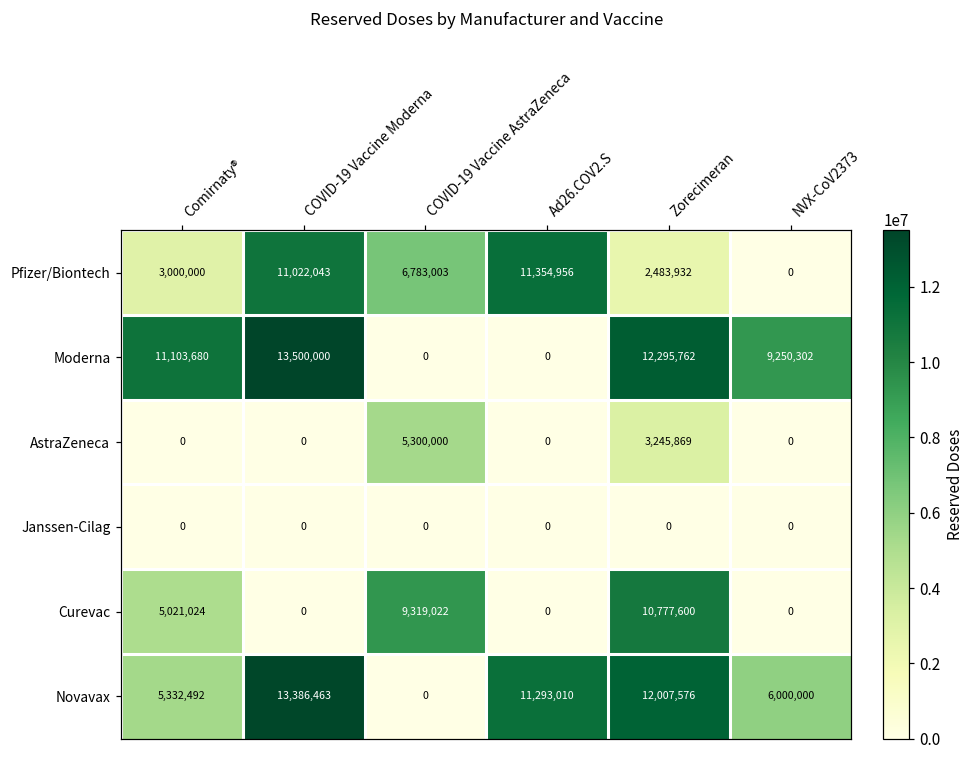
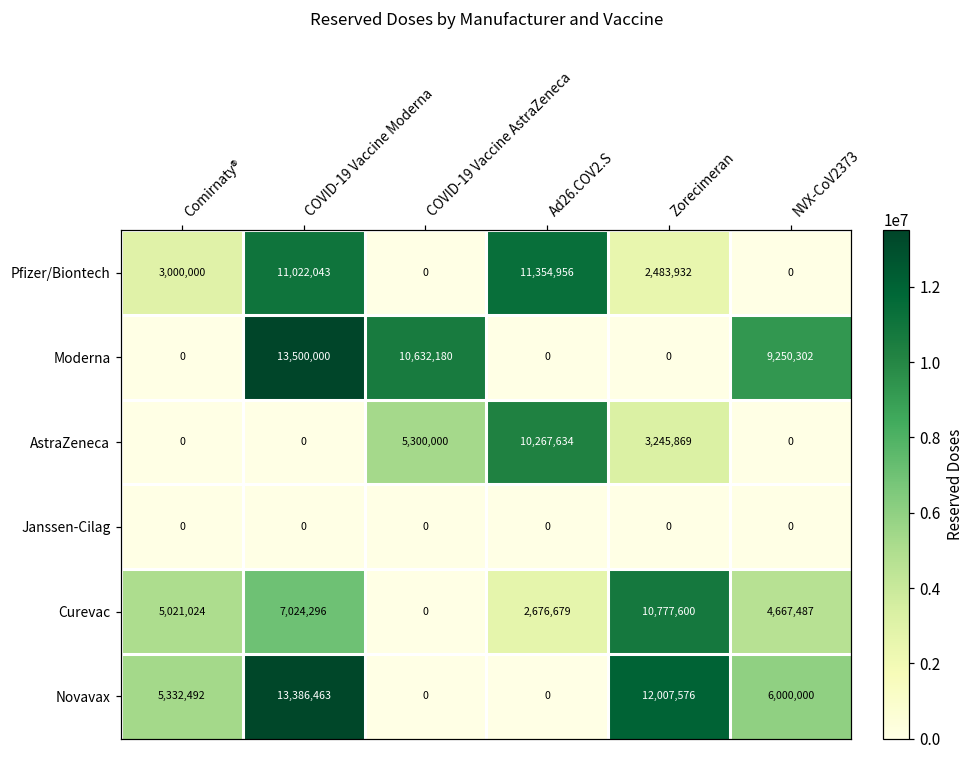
  {
    "Pfizer/Biontech": {
      "Comirnaty®": "3,000,000",
      "COVID-19 Vaccine Moderna": "11,022,043",
-     "COVID-19 Vaccine AstraZeneca": "6,783,003",
+     "COVID-19 Vaccine AstraZeneca": "0",
      "Ad26.COV2.S": "11,354,956",
      "Zorecimeran": "2,483,932",
      "NVX-CoV2373": "0"
    },
    "Moderna": {
-     "Comirnaty®": "11,103,680",
+     "Comirnaty®": "0",
      "COVID-19 Vaccine Moderna": "13,500,000",
-     "COVID-19 Vaccine AstraZeneca": "0",
+     "COVID-19 Vaccine AstraZeneca": "10,632,180",
      "Ad26.COV2.S": "0",
-     "Zorecimeran": "12,295,762",
+     "Zorecimeran": "0",
      "NVX-CoV2373": "9,250,302"
    },
    "AstraZeneca": {
      "Comirnaty®": "0",
      "COVID-19 Vaccine Moderna": "0",
      "COVID-19 Vaccine AstraZeneca": "5,300,000",
-     "Ad26.COV2.S": "0",
+     "Ad26.COV2.S": "10,267,634",
      "Zorecimeran": "3,245,869",
      "NVX-CoV2373": "0"
    },
    "Janssen-Cilag": {
      "Comirnaty®": "0",
      "COVID-19 Vaccine Moderna": "0",
      "COVID-19 Vaccine AstraZeneca": "0",
      "Ad26.COV2.S": "0",
      "Zorecimeran": "0",
      "NVX-CoV2373": "0"
    },
    "Curevac": {
      "Comirnaty®": "5,021,024",
-     "COVID-19 Vaccine Moderna": "0",
-     "COVID-19 Vaccine AstraZeneca": "9,319,022",
-     "Ad26.COV2.S": "0",
+     "COVID-19 Vaccine Moderna": "7,024,296",
+     "COVID-19 Vaccine AstraZeneca": "0",
+     "Ad26.COV2.S": "2,676,679",
      "Zorecimeran": "10,777,600",
-     "NVX-CoV2373": "0"
+     "NVX-CoV2373": "4,667,487"
    },
    "Novavax": {
      "Comirnaty®": "5,332,492",
      "COVID-19 Vaccine Moderna": "13,386,463",
      "COVID-19 Vaccine AstraZeneca": "0",
-     "Ad26.COV2.S": "11,293,010",
+     "Ad26.COV2.S": "0",
      "Zorecimeran": "12,007,576",
      "NVX-CoV2373": "6,000,000"
    }
  }
